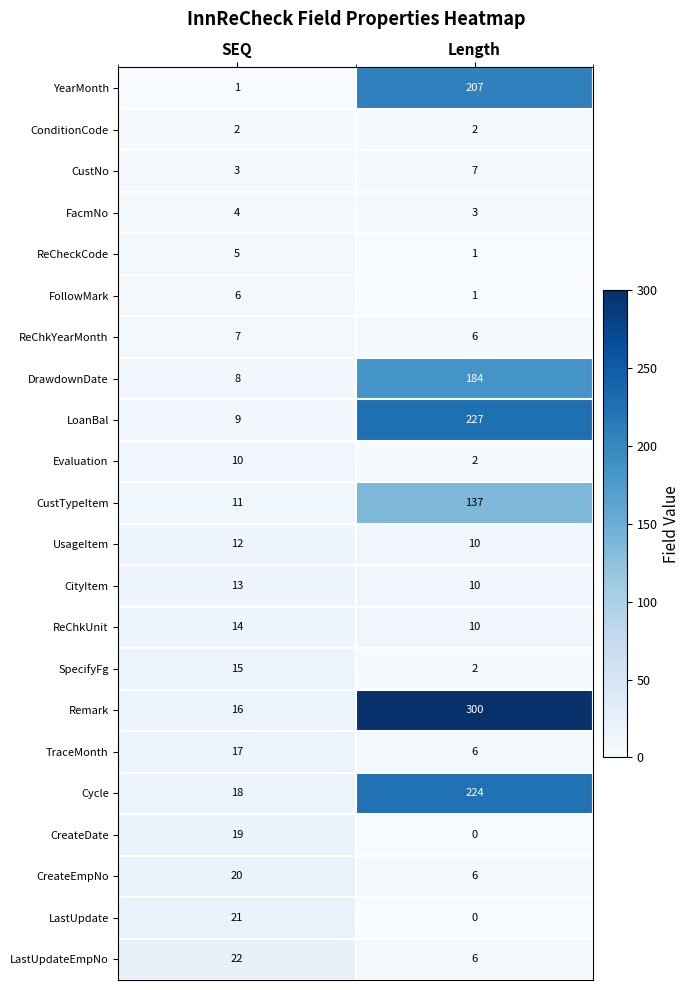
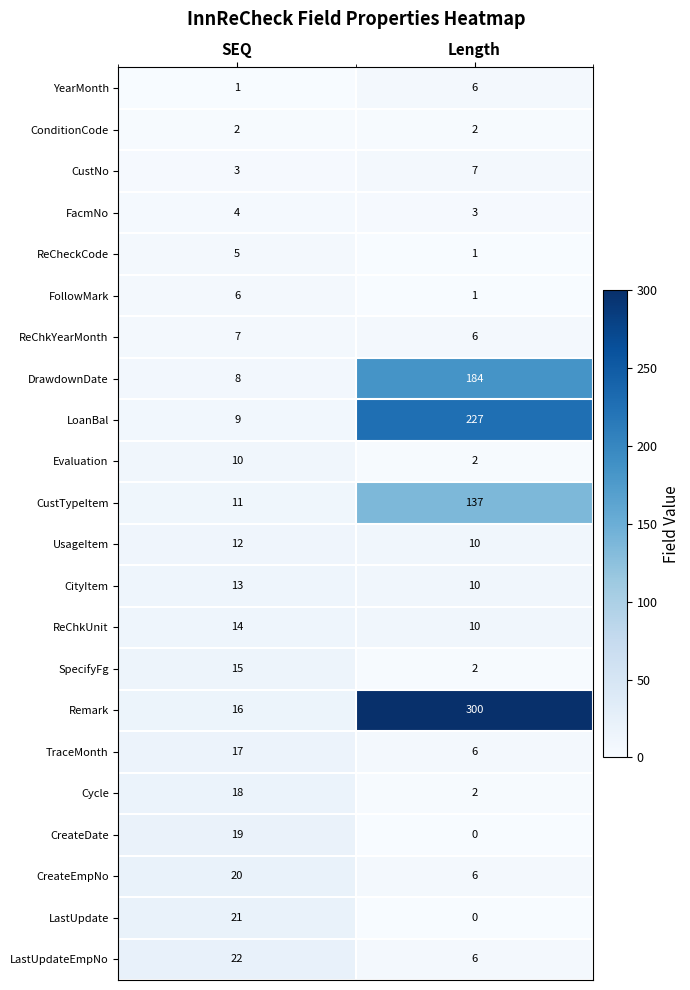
  {
    "YearMonth": {
      "SEQ": 1,
-     "Length": 207
+     "Length": 6
    },
    "ConditionCode": {
      "SEQ": 2,
      "Length": 2
    },
    "CustNo": {
      "SEQ": 3,
      "Length": 7
    },
    "FacmNo": {
      "SEQ": 4,
      "Length": 3
    },
    "ReCheckCode": {
      "SEQ": 5,
      "Length": 1
    },
    "FollowMark": {
      "SEQ": 6,
      "Length": 1
    },
    "ReChkYearMonth": {
      "SEQ": 7,
      "Length": 6
    },
    "DrawdownDate": {
      "SEQ": 8,
      "Length": 184
    },
    "LoanBal": {
      "SEQ": 9,
      "Length": 227
    },
    "Evaluation": {
      "SEQ": 10,
      "Length": 2
    },
    "CustTypeItem": {
      "SEQ": 11,
      "Length": 137
    },
    "UsageItem": {
      "SEQ": 12,
      "Length": 10
    },
    "CityItem": {
      "SEQ": 13,
      "Length": 10
    },
    "ReChkUnit": {
      "SEQ": 14,
      "Length": 10
    },
    "SpecifyFg": {
      "SEQ": 15,
      "Length": 2
    },
    "Remark": {
      "SEQ": 16,
      "Length": 300
    },
    "TraceMonth": {
      "SEQ": 17,
      "Length": 6
    },
    "Cycle": {
      "SEQ": 18,
-     "Length": 224
+     "Length": 2
    },
    "CreateDate": {
      "SEQ": 19,
      "Length": 0
    },
    "CreateEmpNo": {
      "SEQ": 20,
      "Length": 6
    },
    "LastUpdate": {
      "SEQ": 21,
      "Length": 0
    },
    "LastUpdateEmpNo": {
      "SEQ": 22,
      "Length": 6
    }
  }
